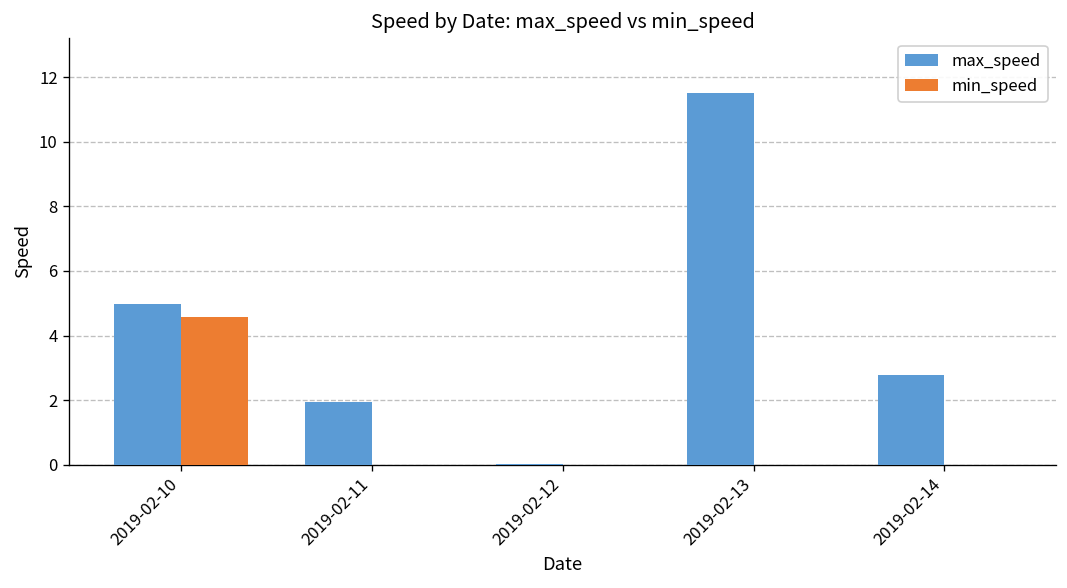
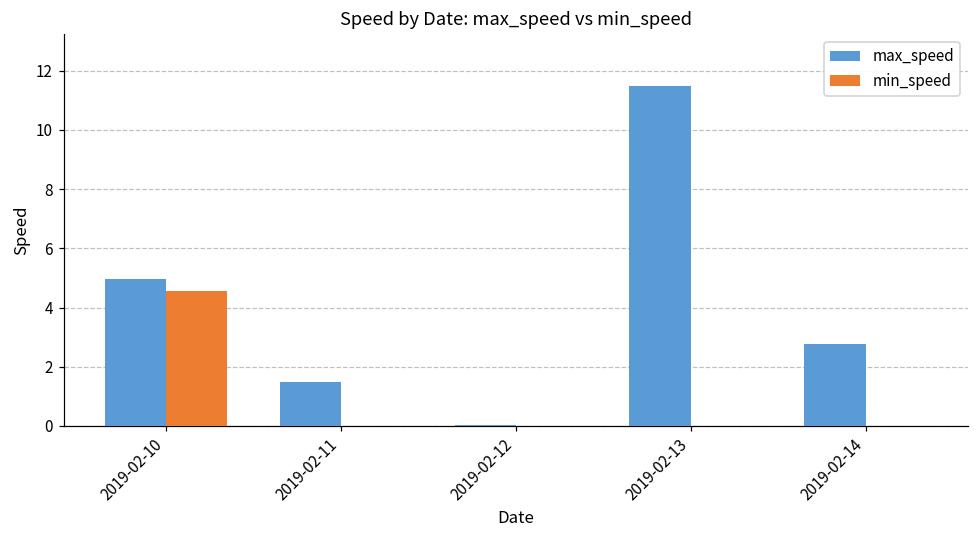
  {
    "max_speed": {
      "2019-02-10": 5.0,
-     "2019-02-11": 1.9,
+     "2019-02-11": 1.5,
      "2019-02-13": 11.5,
      "2019-02-14": 2.8
    },
    "min_speed": {
      "2019-02-10": 4.6,
      "2019-02-11": 0.0,
      "2019-02-12": 0.0,
      "2019-02-13": 0.0,
      "2019-02-14": 0.0
    }
  }
